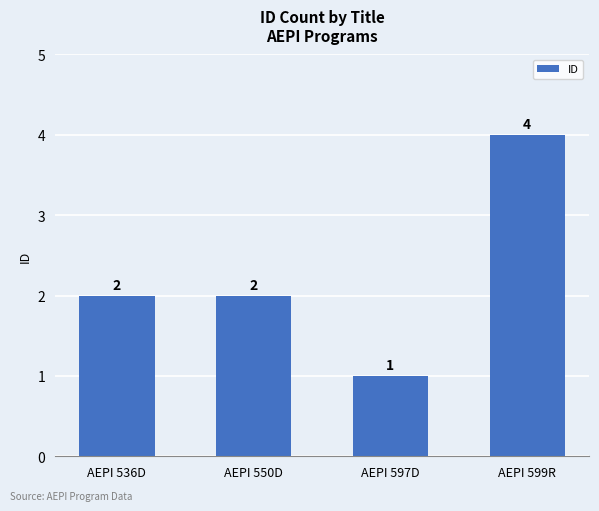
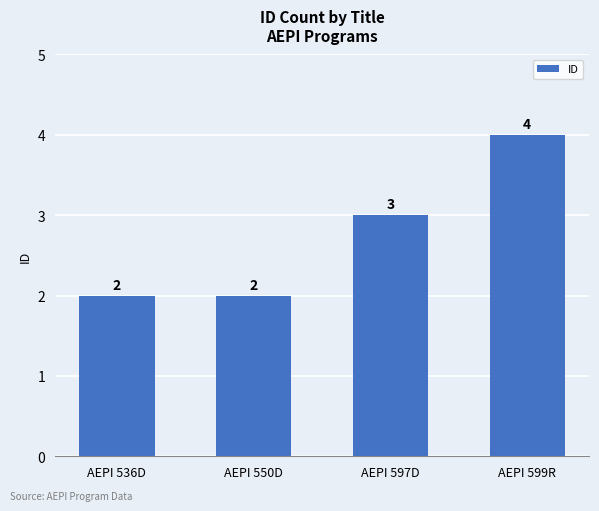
  {
    "AEPI 536D": 2,
    "AEPI 550D": 2,
-   "AEPI 597D": 1,
+   "AEPI 597D": 3,
    "AEPI 599R": 4
  }
